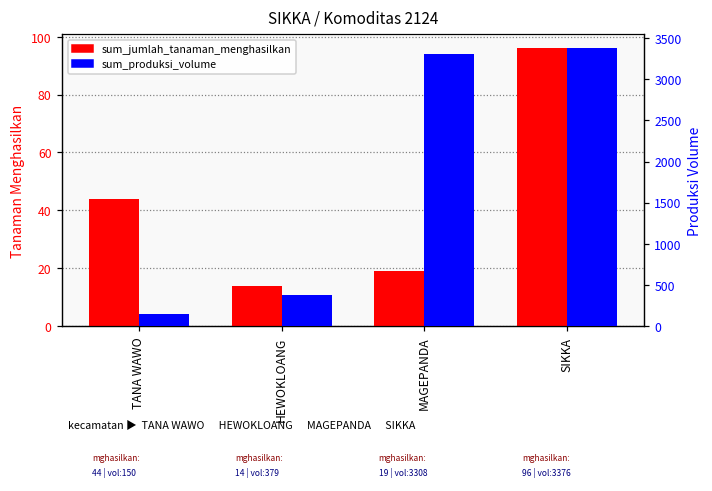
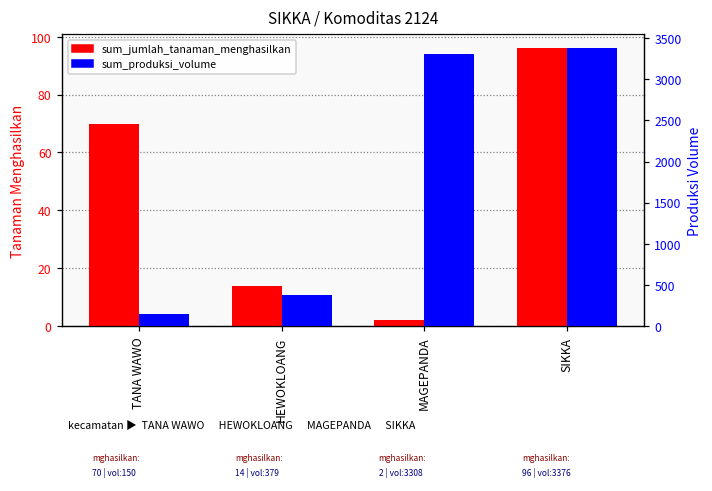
  {
    "sum_jumlah_tanaman_menghasilkan": {
-     "TANA WAWO": 44,
-     "MAGEPANDA": 19
+     "TANA WAWO": 70,
+     "MAGEPANDA": 2
    }
  }
